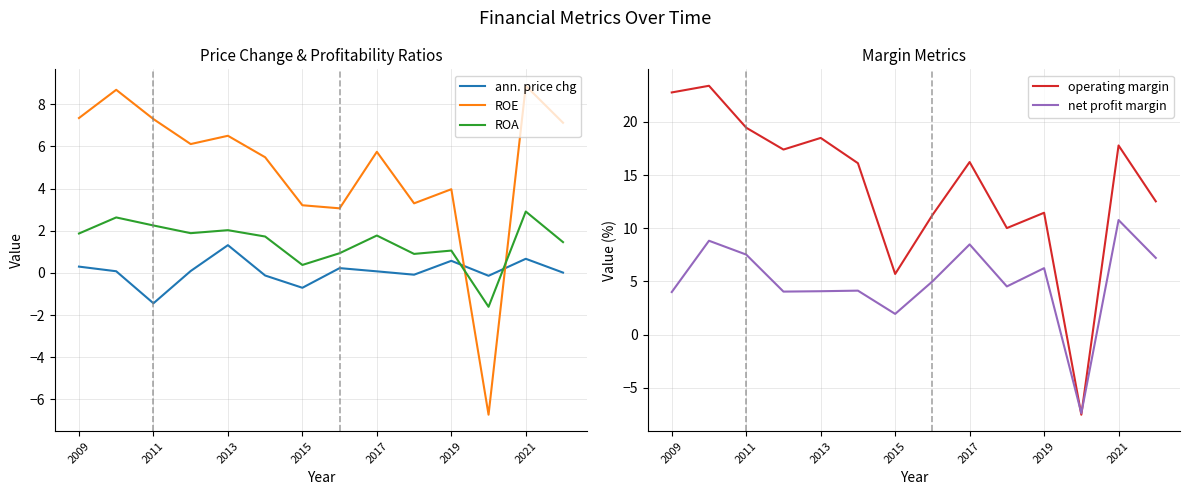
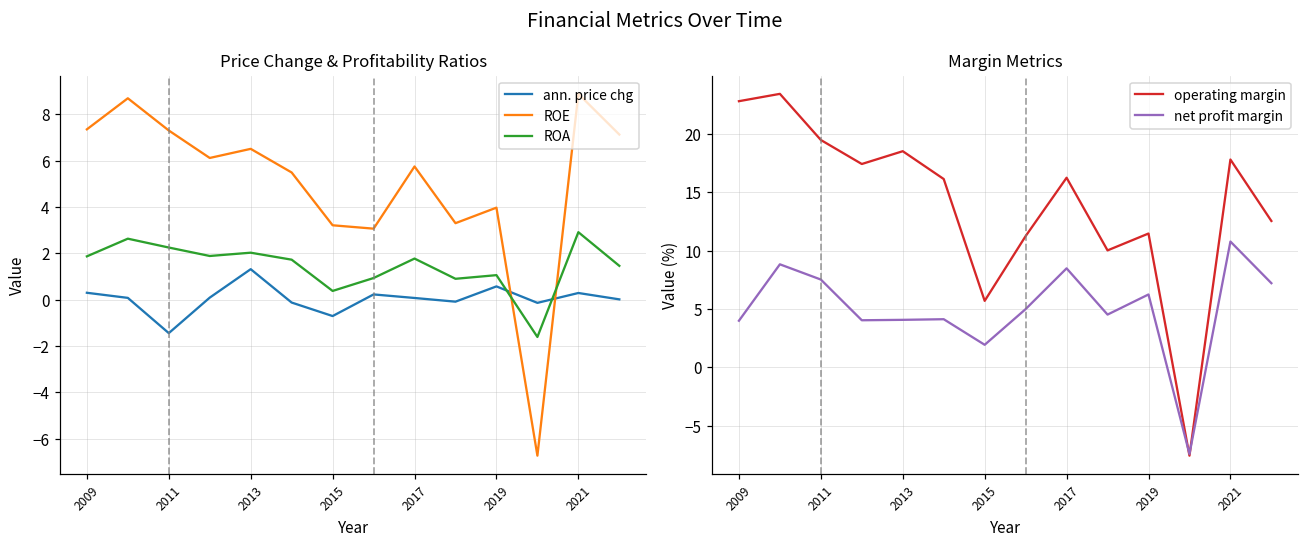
  {
    "Price Change & Profitability Ratios": {
      "ann. price chg": {
        "2009": 0.3,
        "2011": -1.4,
        "2013": 1.3,
        "2015": -0.7,
        "2017": 0.1,
        "2019": 0.6,
-       "2021": 0.7
+       "2021": 0.3
      },
      "ROE": {
        "2009": 7.4,
        "2011": 7.3,
        "2013": 6.5,
        "2015": 3.2,
        "2017": 5.7,
        "2019": 4.0
      },
      "ROA": {
        "2009": 1.9,
        "2011": 2.3,
        "2013": 2.0,
        "2015": 0.4,
        "2017": 1.8,
        "2019": 1.1,
        "2021": 2.9
      }
    },
    "Margin Metrics": {
      "operating margin": {
        "2009": 22.8,
        "2011": 19.4,
        "2013": 18.5,
        "2015": 5.7,
        "2017": 16.2,
        "2019": 11.5,
        "2021": 17.8
      },
      "net profit margin": {
        "2009": 4.0,
        "2011": 7.5,
        "2013": 4.1,
        "2015": 1.9,
        "2017": 8.5,
        "2019": 6.2,
        "2021": 10.8
      }
    }
  }
